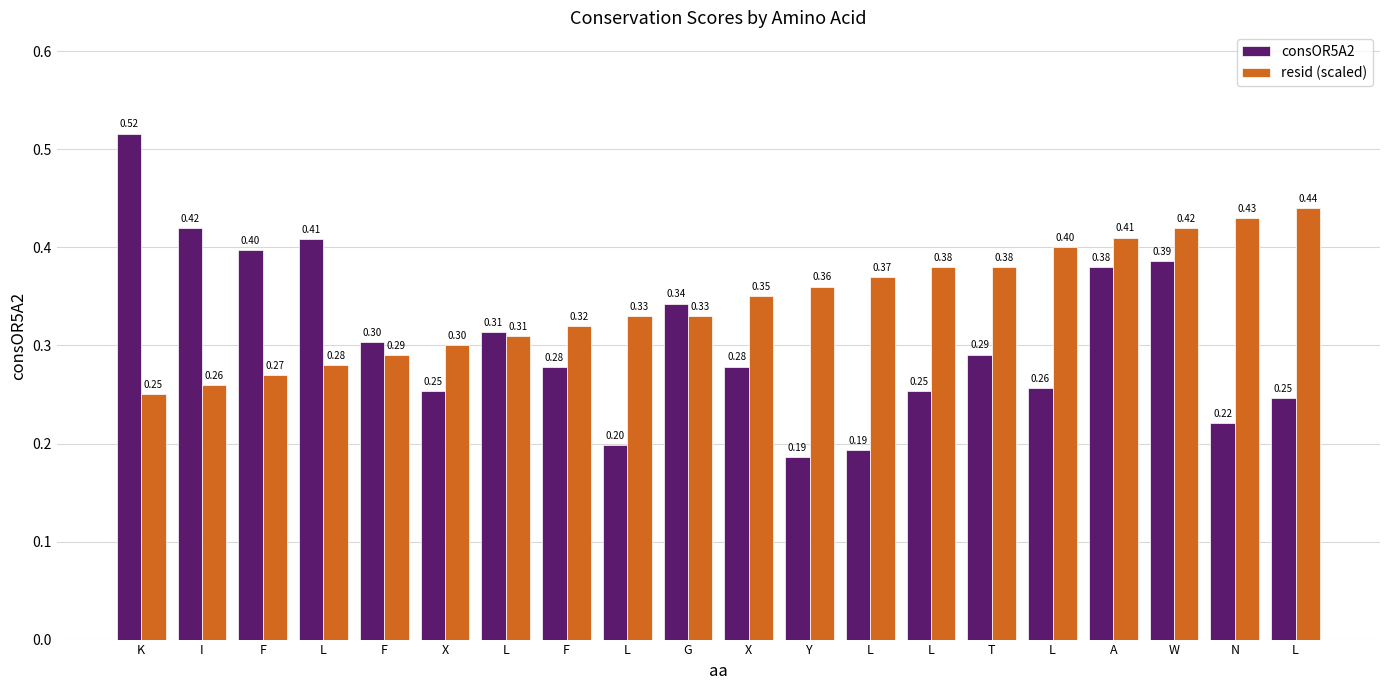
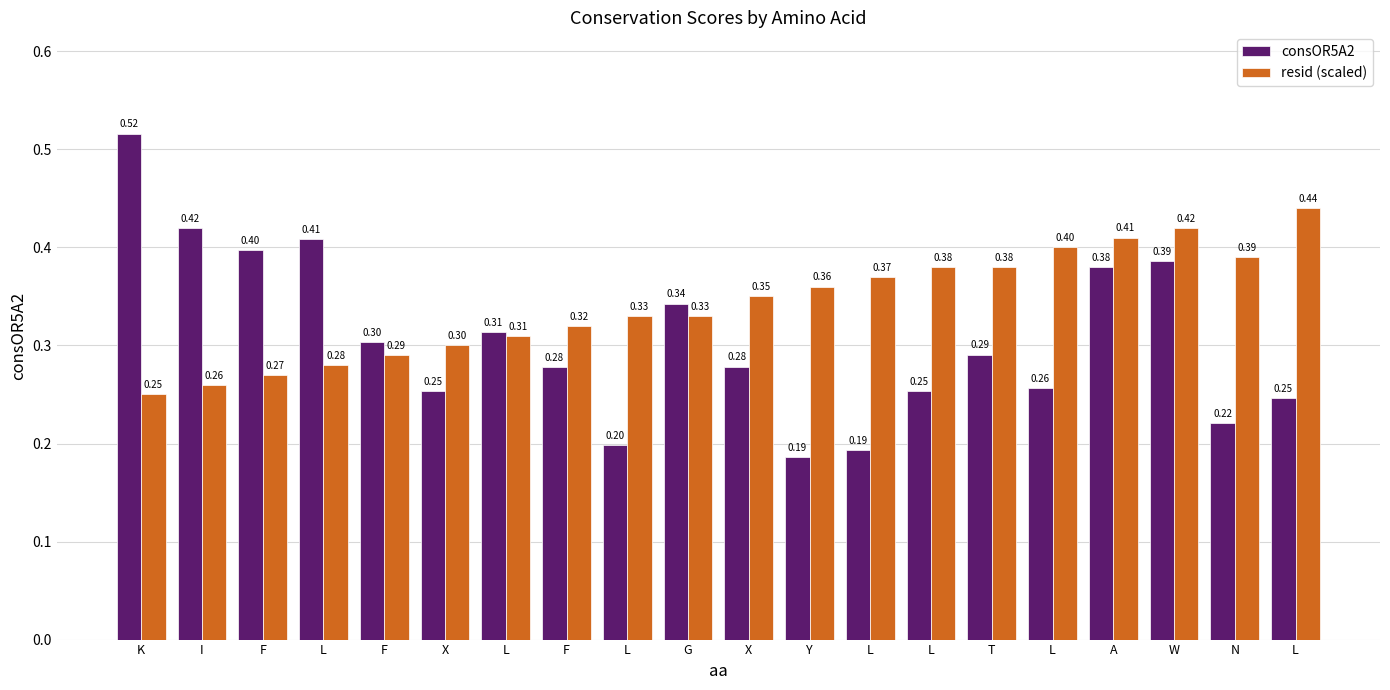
  {
    "consOR5A2": {
      "K": 0.52,
      "I": 0.42,
      "G": 0.34,
      "Y": 0.19,
      "T": 0.29,
      "A": 0.38,
      "W": 0.39,
      "N": 0.22
    },
    "resid (scaled)": {
      "K": 0.25,
      "I": 0.26,
      "G": 0.33,
      "Y": 0.36,
      "T": 0.38,
      "A": 0.41,
      "W": 0.42,
-     "N": 0.43
+     "N": 0.39
    }
  }
